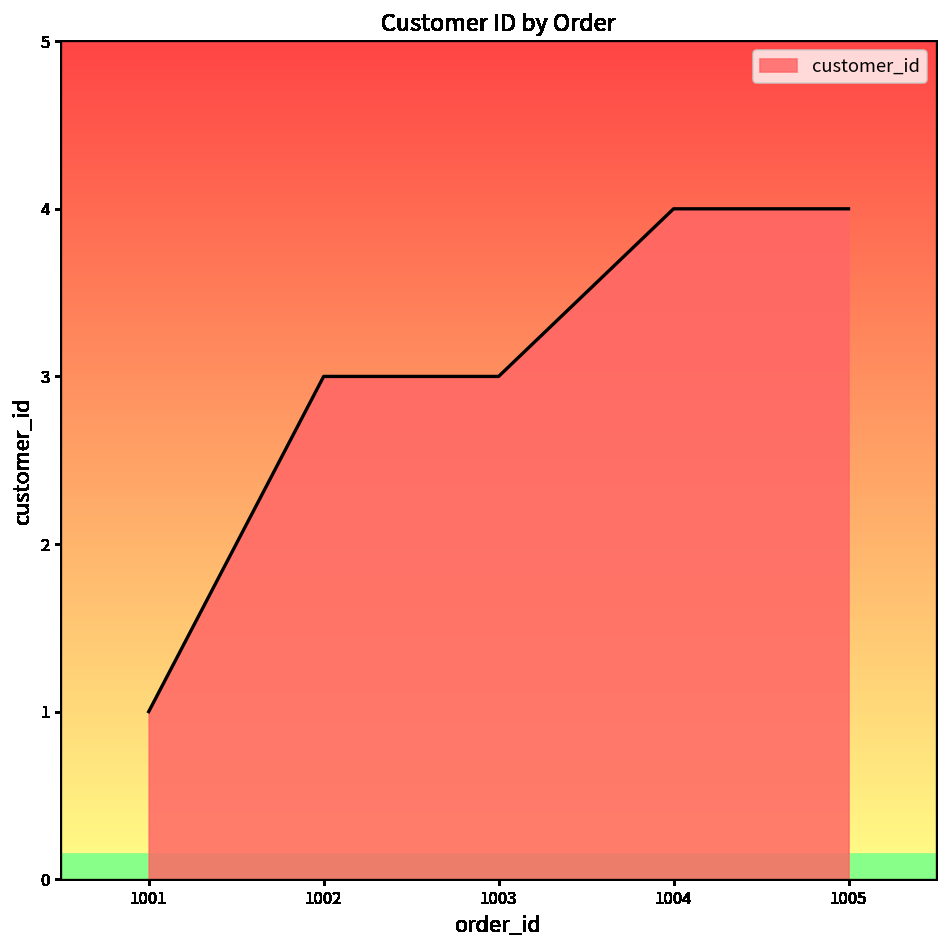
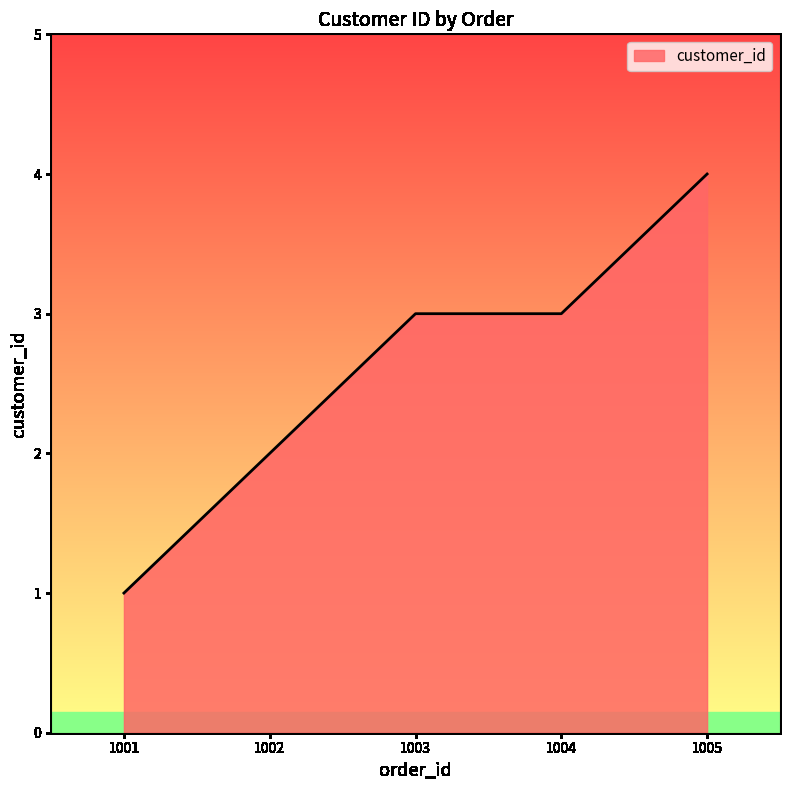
  {
    "1001": 1,
-   "1002": 3,
+   "1002": 2,
    "1003": 3,
-   "1004": 4,
+   "1004": 3,
    "1005": 4
  }
